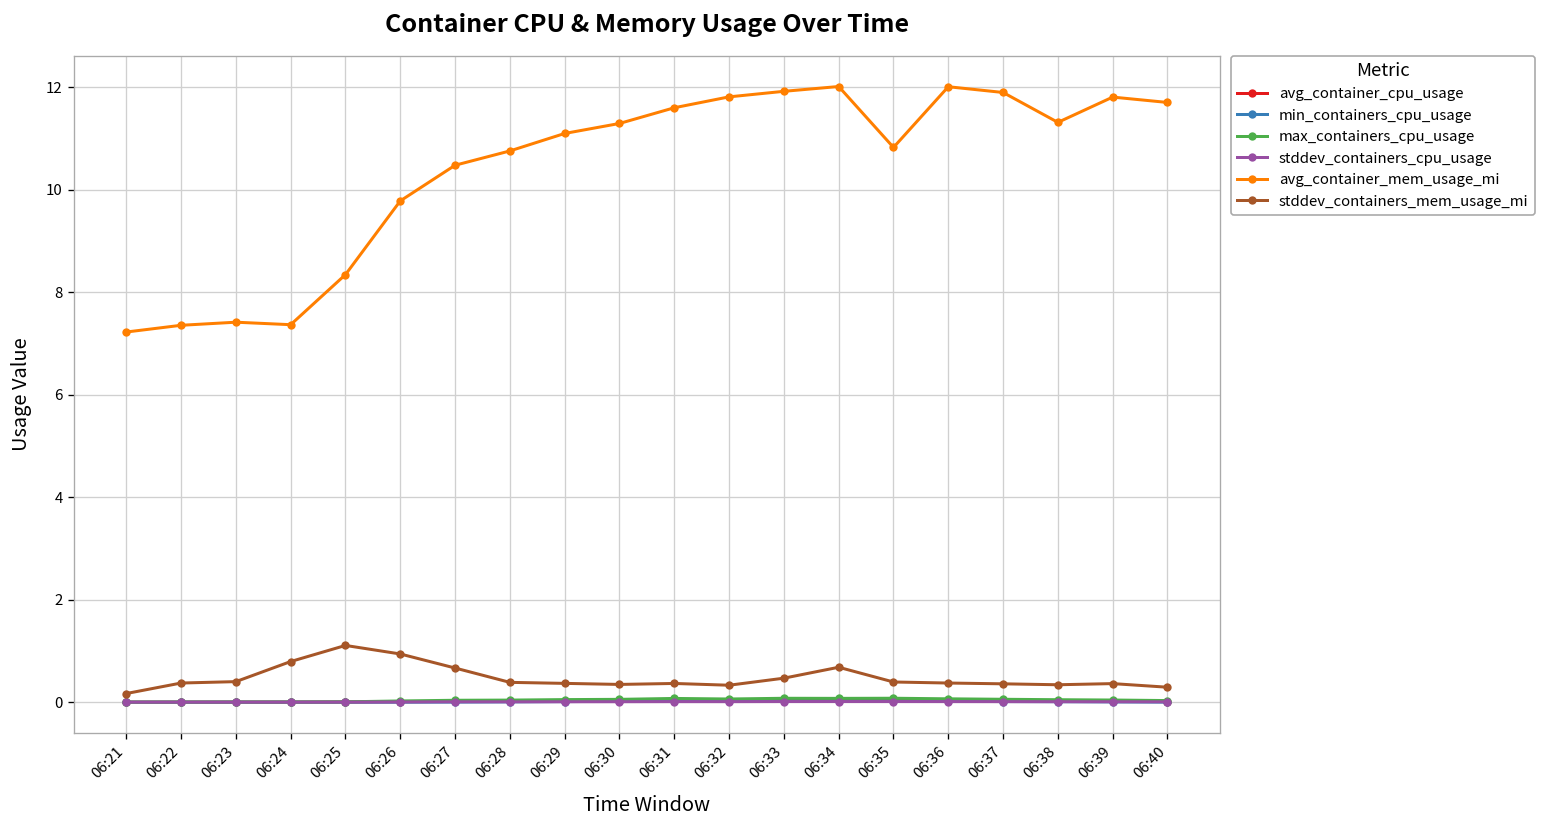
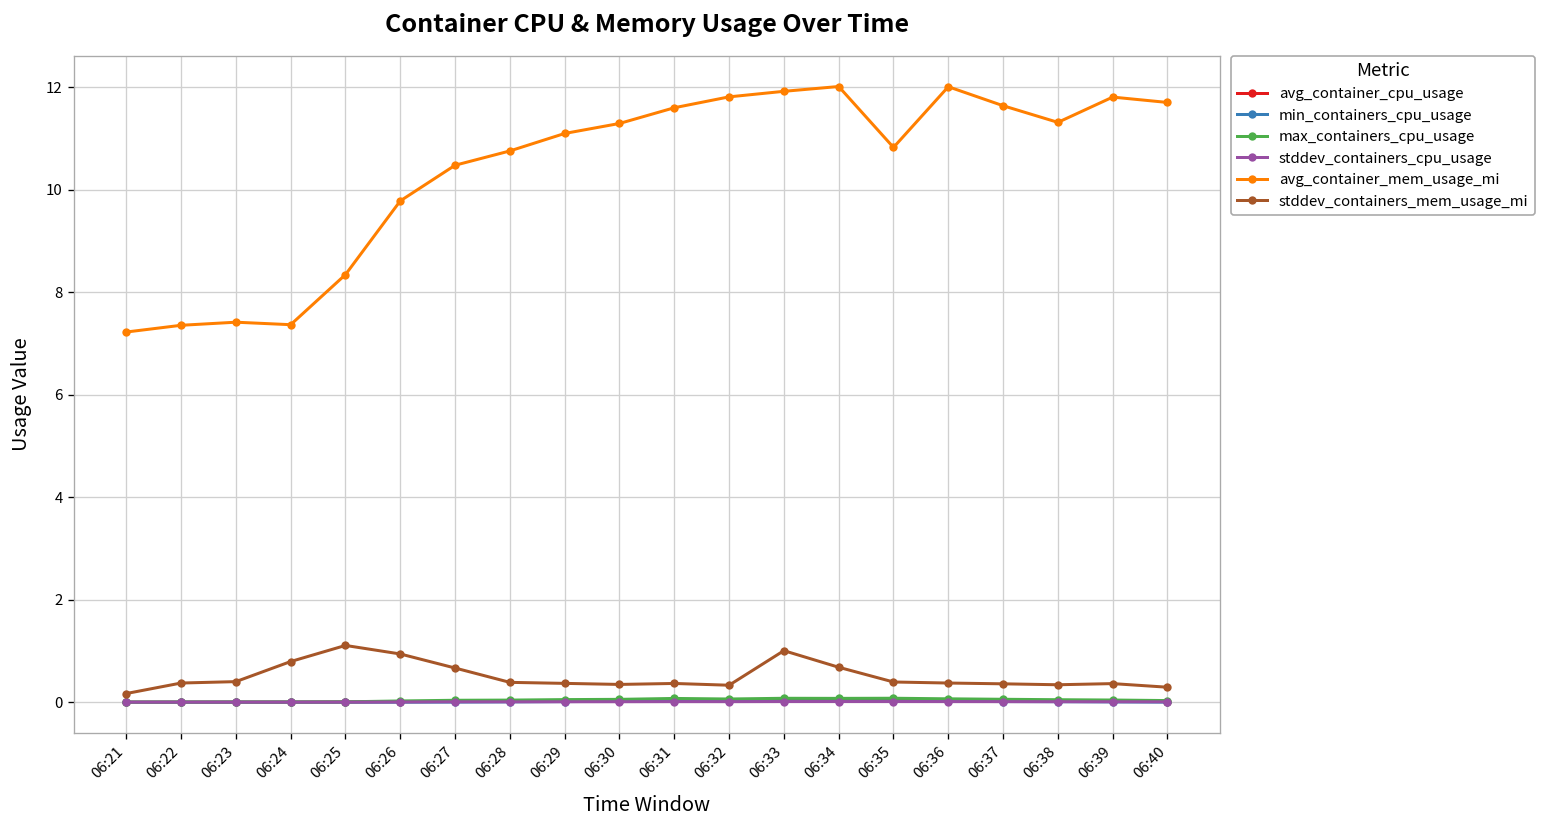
  {
    "avg_container_mem_usage_mi": {
      "06:21": 7.2,
      "06:22": 7.4,
      "06:23": 7.4,
      "06:24": 7.4,
      "06:25": 8.3,
      "06:26": 9.8,
      "06:27": 10.5,
      "06:28": 10.8,
      "06:29": 11.1,
      "06:30": 11.3,
      "06:31": 11.6,
      "06:32": 11.8,
      "06:33": 11.9,
      "06:34": 12.0,
      "06:35": 10.8,
      "06:36": 12.0,
-     "06:37": 11.9,
+     "06:37": 11.6,
      "06:38": 11.3,
      "06:39": 11.8,
      "06:40": 11.7
    },
    "stddev_containers_mem_usage_mi": {
      "06:21": 0.2,
      "06:22": 0.4,
      "06:23": 0.4,
      "06:24": 0.8,
      "06:25": 1.1,
      "06:26": 0.9,
      "06:27": 0.7,
      "06:28": 0.4,
      "06:29": 0.4,
      "06:30": 0.3,
      "06:31": 0.4,
      "06:32": 0.3,
-     "06:33": 0.5,
+     "06:33": 1.0,
      "06:34": 0.7,
      "06:35": 0.4,
      "06:36": 0.4,
      "06:37": 0.4,
      "06:38": 0.3,
      "06:39": 0.4,
      "06:40": 0.3
    }
  }
